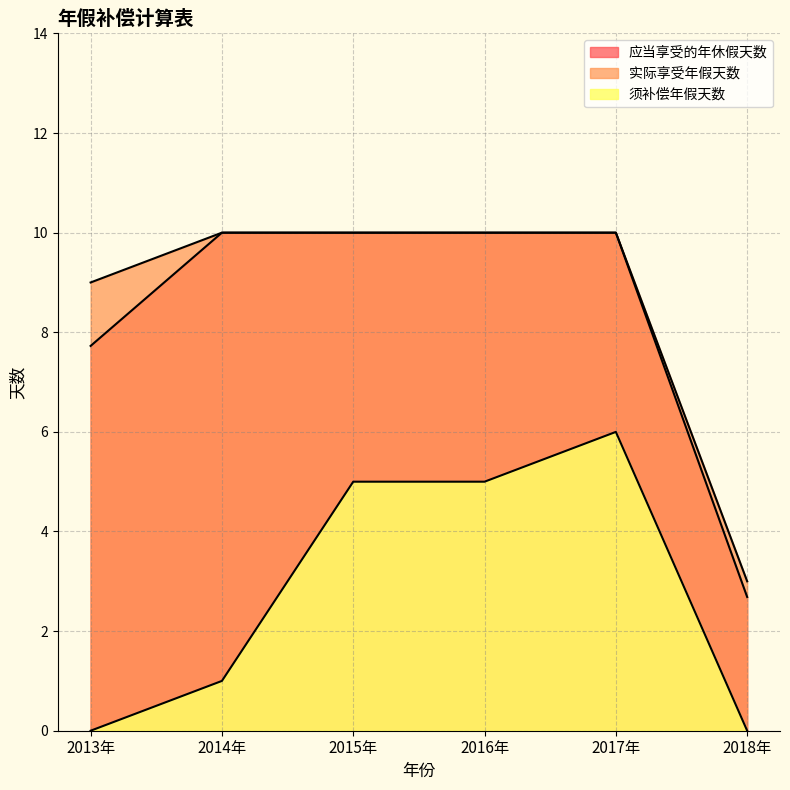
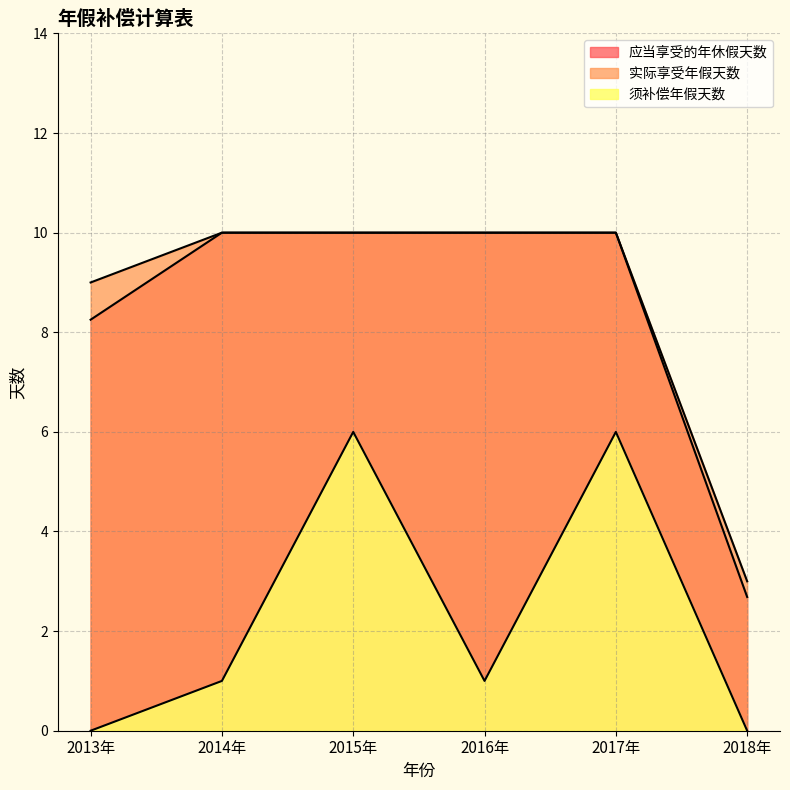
  {
    "应当享受的年休假天数": {
-     "2013年": 7.7,
+     "2013年": 8.3,
      "2018年": 2.7
    },
    "实际享受年假天数": {
      "2013年": 9.0,
      "2018年": 3.0
    },
    "须补偿年假天数": {
      "2013年": 0,
      "2014年": 1,
-     "2015年": 5,
-     "2016年": 5,
+     "2015年": 6,
+     "2016年": 1,
      "2017年": 6,
      "2018年": 0
    }
  }
